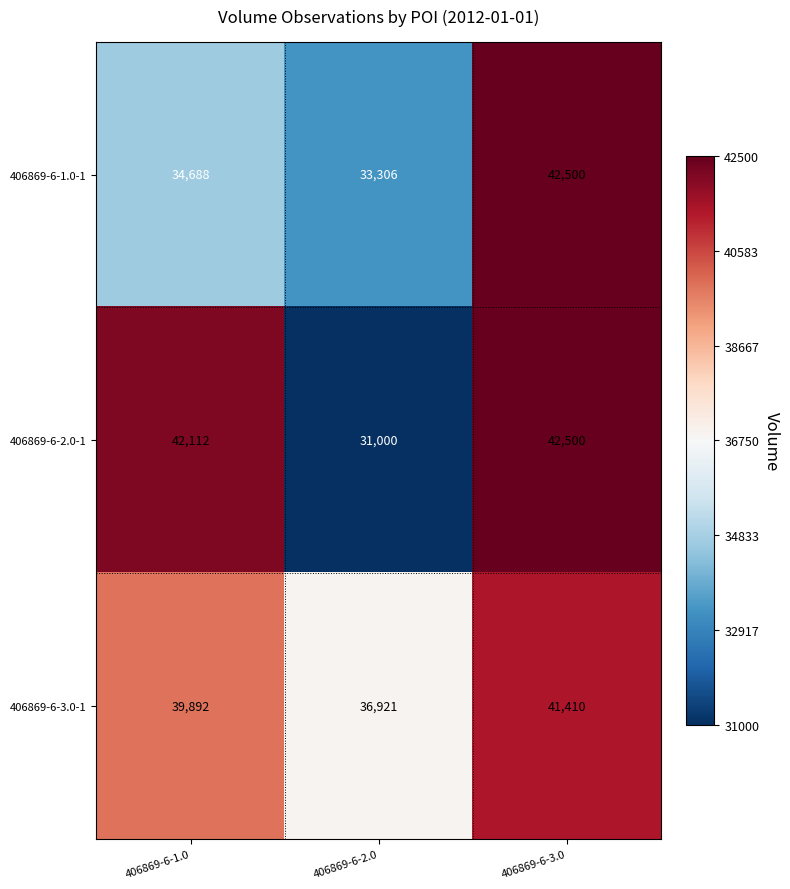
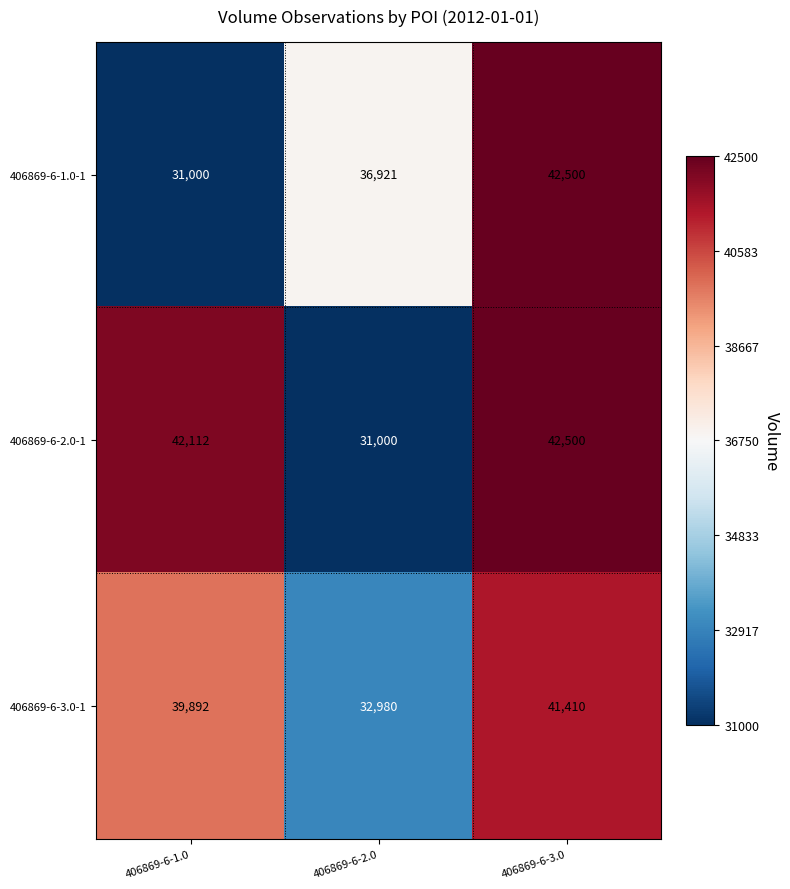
  {
    "406869-6-1.0-1": {
-     "406869-6-1.0": "34,688",
-     "406869-6-2.0": "33,306",
+     "406869-6-1.0": "31,000",
+     "406869-6-2.0": "36,921",
      "406869-6-3.0": "42,500"
    },
    "406869-6-2.0-1": {
      "406869-6-1.0": "42,112",
      "406869-6-2.0": "31,000",
      "406869-6-3.0": "42,500"
    },
    "406869-6-3.0-1": {
      "406869-6-1.0": "39,892",
-     "406869-6-2.0": "36,921",
+     "406869-6-2.0": "32,980",
      "406869-6-3.0": "41,410"
    }
  }
